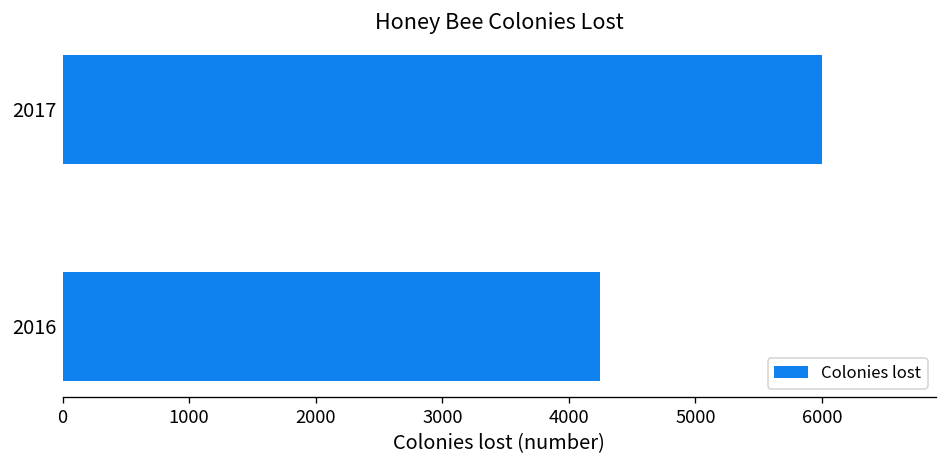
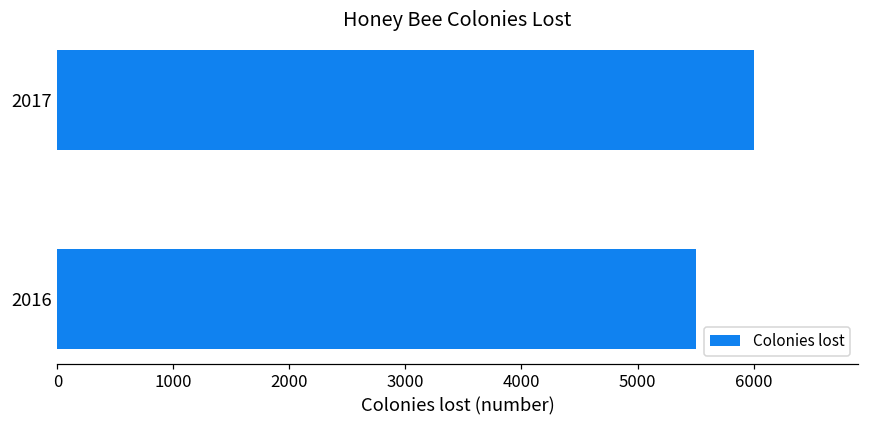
  {
    "2017": 6000,
-   "2016": 4250
+   "2016": 5500
  }
